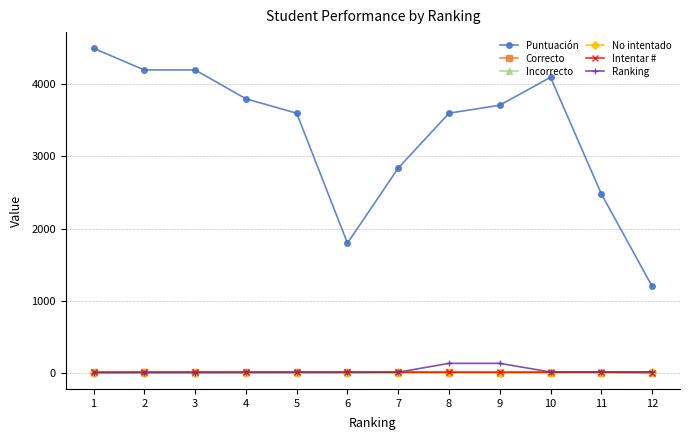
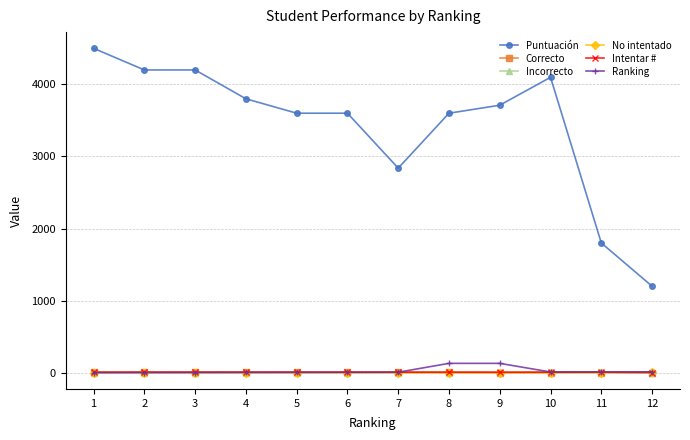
  {
    "Puntuación": {
      "1": 4500,
      "2": 4200,
      "3": 4200,
      "4": 3800,
      "5": 3600,
-     "6": 1800,
+     "6": 3600,
      "7": 2800,
      "8": 3600,
      "9": 3700,
      "10": 4100,
-     "11": 2500,
+     "11": 1800,
      "12": 1200
    },
    "Ranking": {
      "8": 100,
      "9": 100
    }
  }
